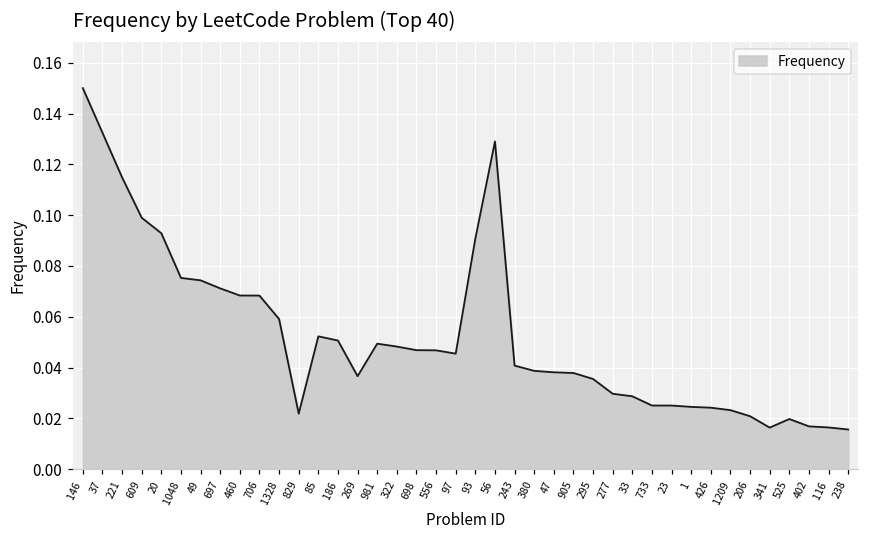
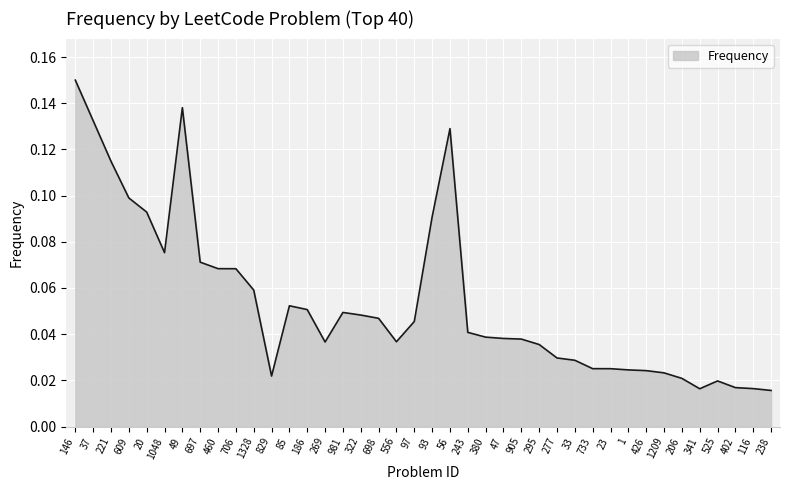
  {
    "146": 0.150,
    "37": 0.132,
    "221": 0.115,
    "609": 0.099,
    "20": 0.093,
    "1048": 0.075,
-   "49": 0.074,
+   "49": 0.138,
    "697": 0.071,
    "460": 0.068,
    "706": 0.068,
    "1328": 0.059,
    "829": 0.022,
    "85": 0.052,
    "186": 0.051,
    "269": 0.037,
    "981": 0.049,
    "322": 0.048,
    "698": 0.047,
-   "556": 0.047,
+   "556": 0.037,
    "97": 0.045,
    "93": 0.091,
    "56": 0.129,
    "243": 0.041,
    "380": 0.039,
    "47": 0.038,
    "905": 0.038,
    "295": 0.036,
    "277": 0.030,
    "33": 0.029,
    "733": 0.025,
    "23": 0.025,
    "1": 0.025,
    "426": 0.024,
    "1209": 0.023,
    "206": 0.021,
    "341": 0.016,
    "525": 0.020,
    "402": 0.017,
    "116": 0.016,
    "238": 0.016
  }
